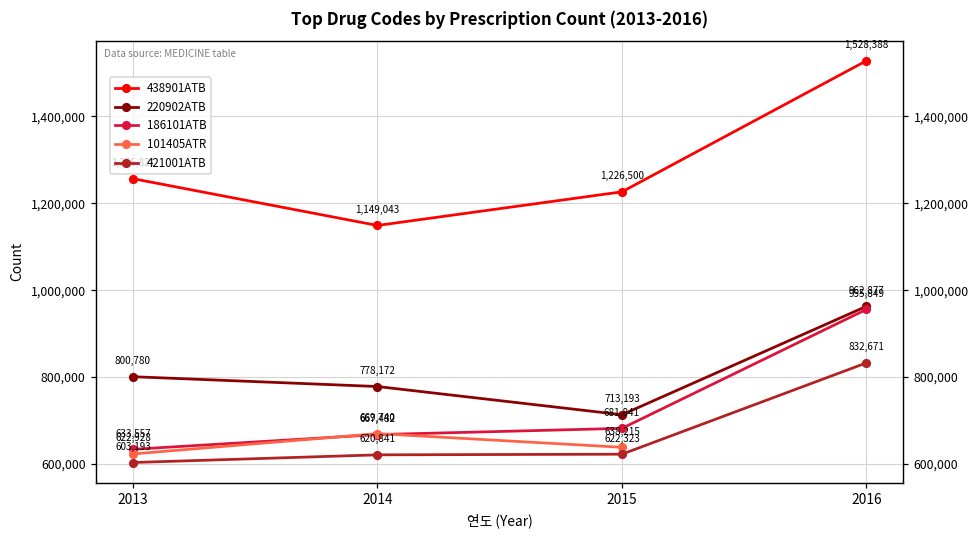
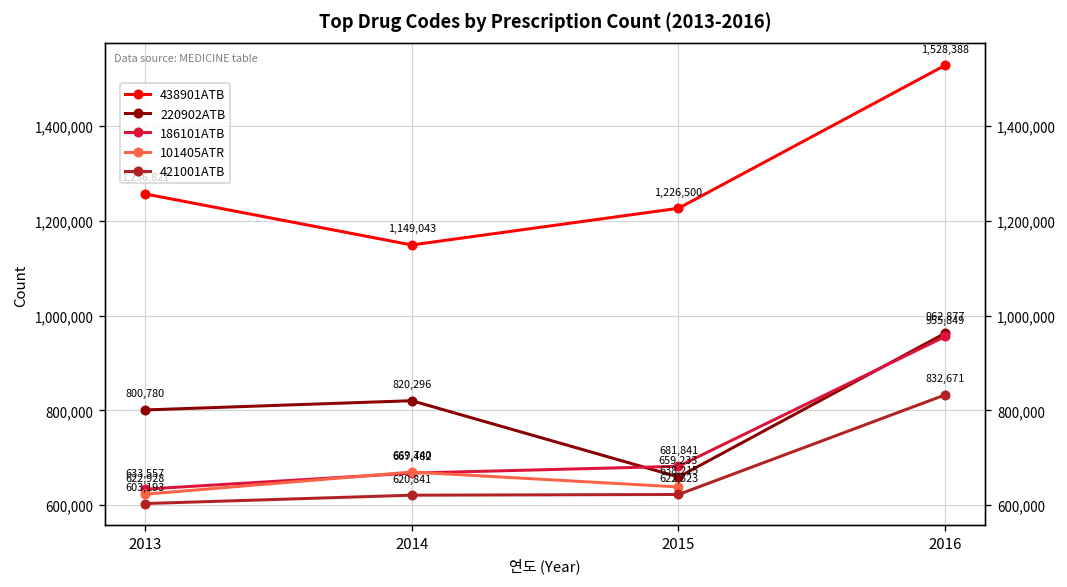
  {
    "438901ATB": {
      "2014": "1,149,043",
      "2015": "1,226,500",
      "2016": "1,528,388"
    },
    "220902ATB": {
      "2013": "800,780",
-     "2014": "778,172",
-     "2015": "713,193"
+     "2014": "820,296",
+     "2015": "659,233"
    }
  }
